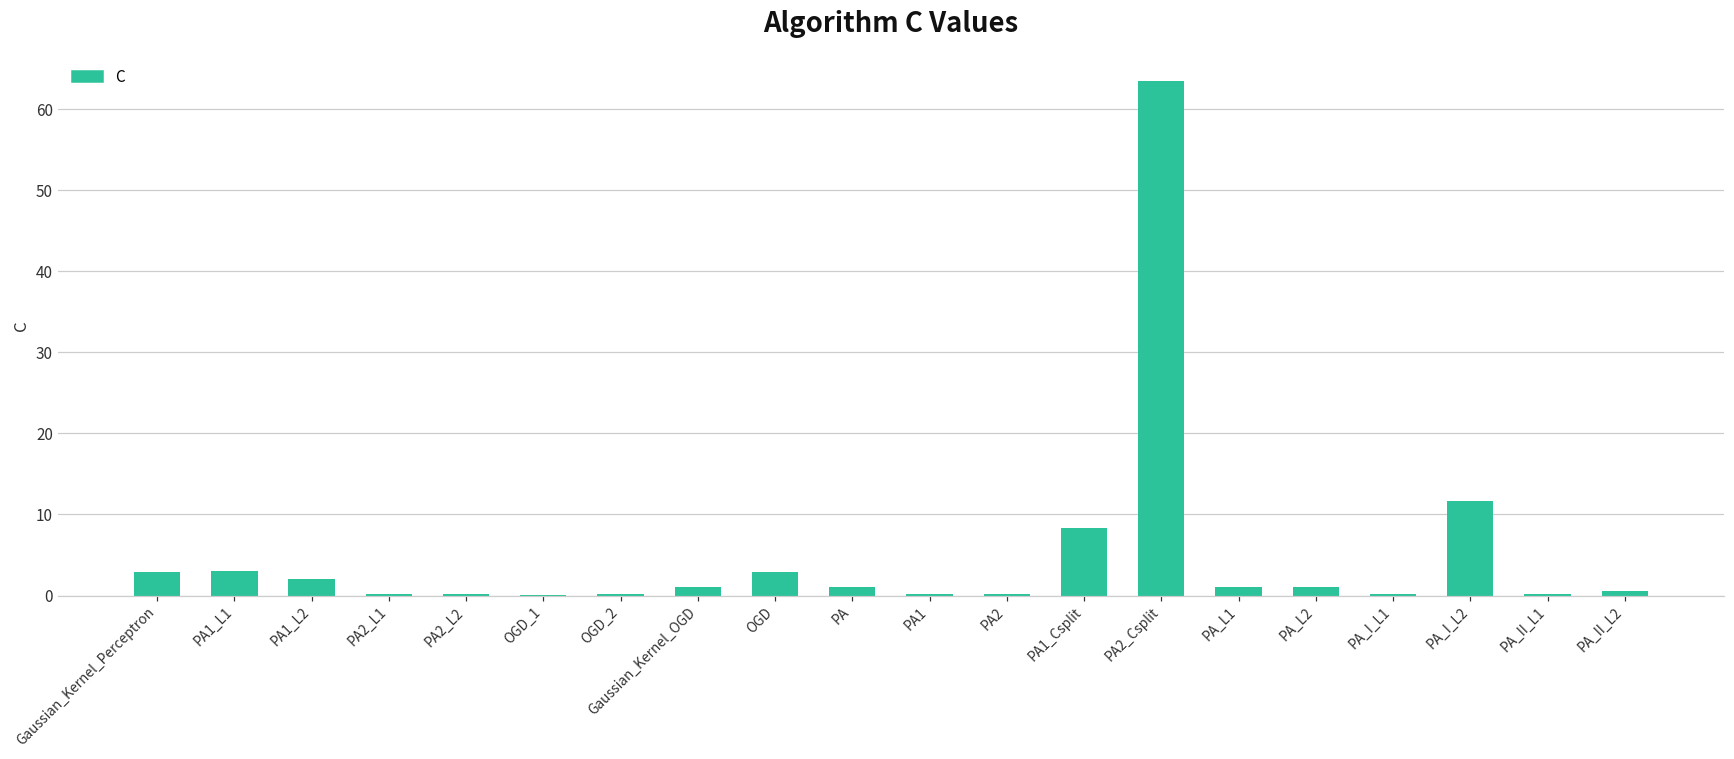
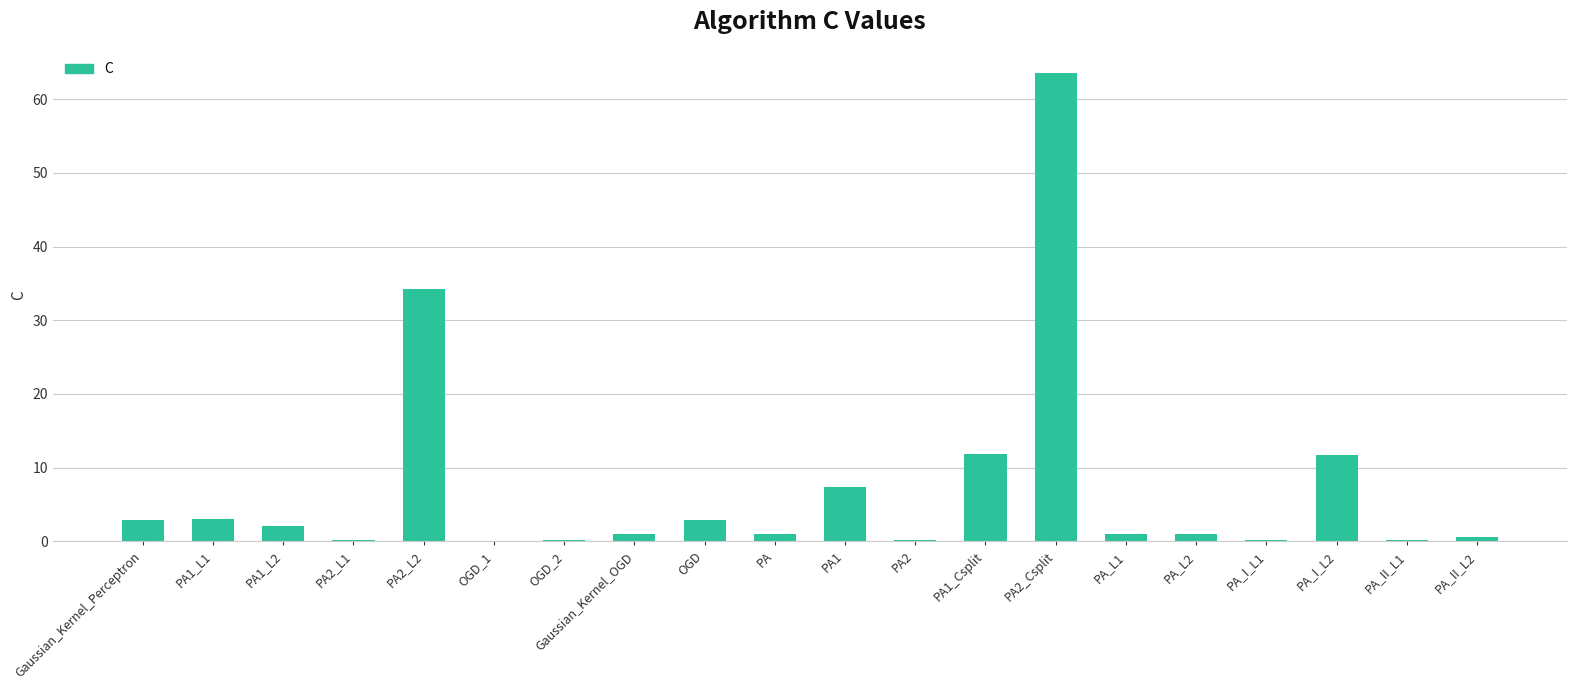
  {
    "Gaussian_Kernel_Perceptron": 3,
    "PA1_L1": 3,
    "PA1_L2": 2,
-   "PA2_L2": 0,
+   "PA2_L2": 34,
    "Gaussian_Kernel_OGD": 1,
    "OGD": 3,
    "PA": 1,
-   "PA1": 0,
-   "PA1_Csplit": 8,
+   "PA1": 7,
+   "PA1_Csplit": 12,
    "PA2_Csplit": 64,
    "PA_L1": 1,
    "PA_L2": 1,
    "PA_I_L2": 12,
    "PA_II_L2": 1
  }
